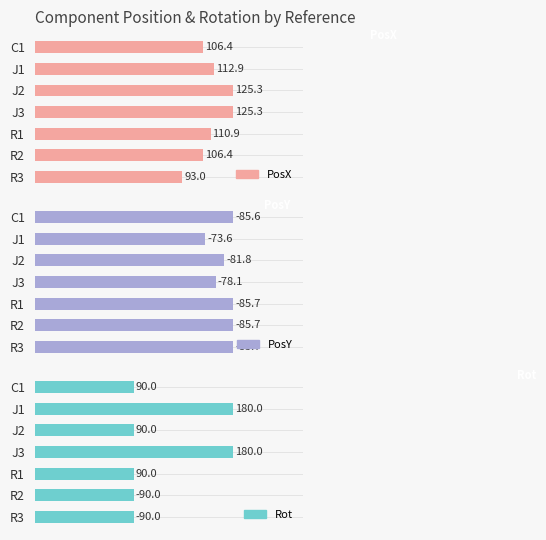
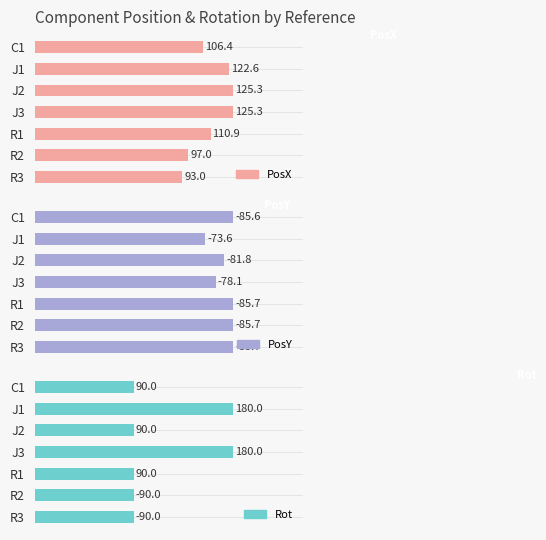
  {
    "Component Position & Rotation by Reference": {
      "C1": 106.4,
-     "J1": 112.9,
+     "J1": 122.6,
      "J2": 125.3,
      "J3": 125.3,
      "R1": 110.9,
-     "R2": 106.4,
+     "R2": 97.0,
      "R3": 93.0
    }
  }
